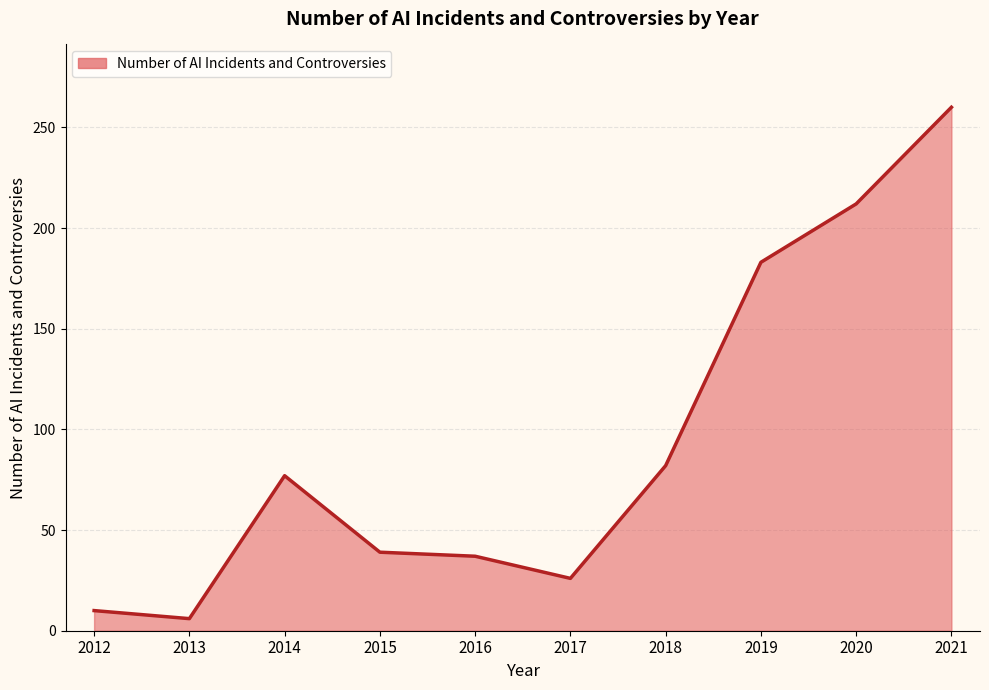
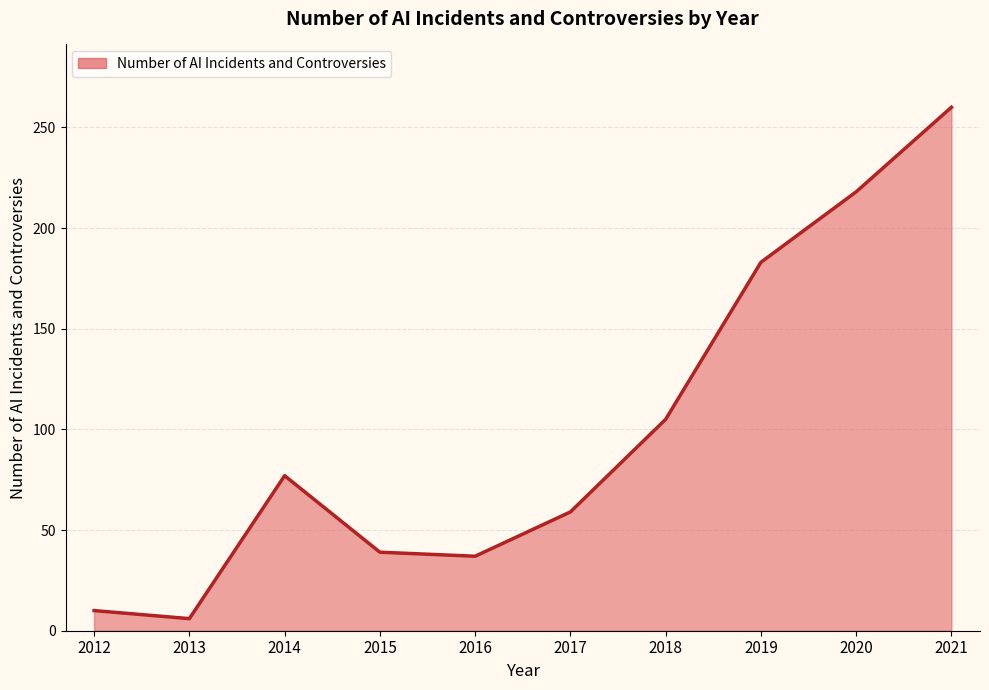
  {
    "2012": 10,
    "2013": 6,
    "2014": 77,
    "2015": 39,
    "2016": 37,
-   "2017": 26,
-   "2018": 82,
+   "2017": 59,
+   "2018": 105,
    "2019": 183,
-   "2020": 212,
+   "2020": 218,
    "2021": 260
  }
